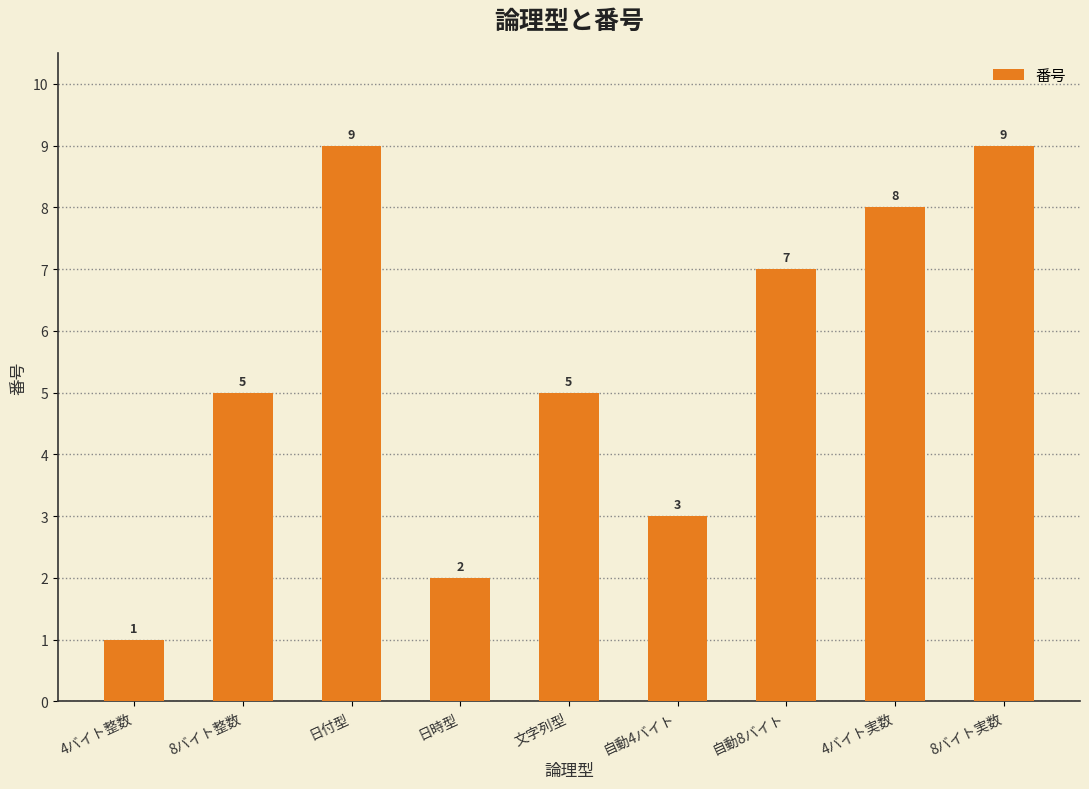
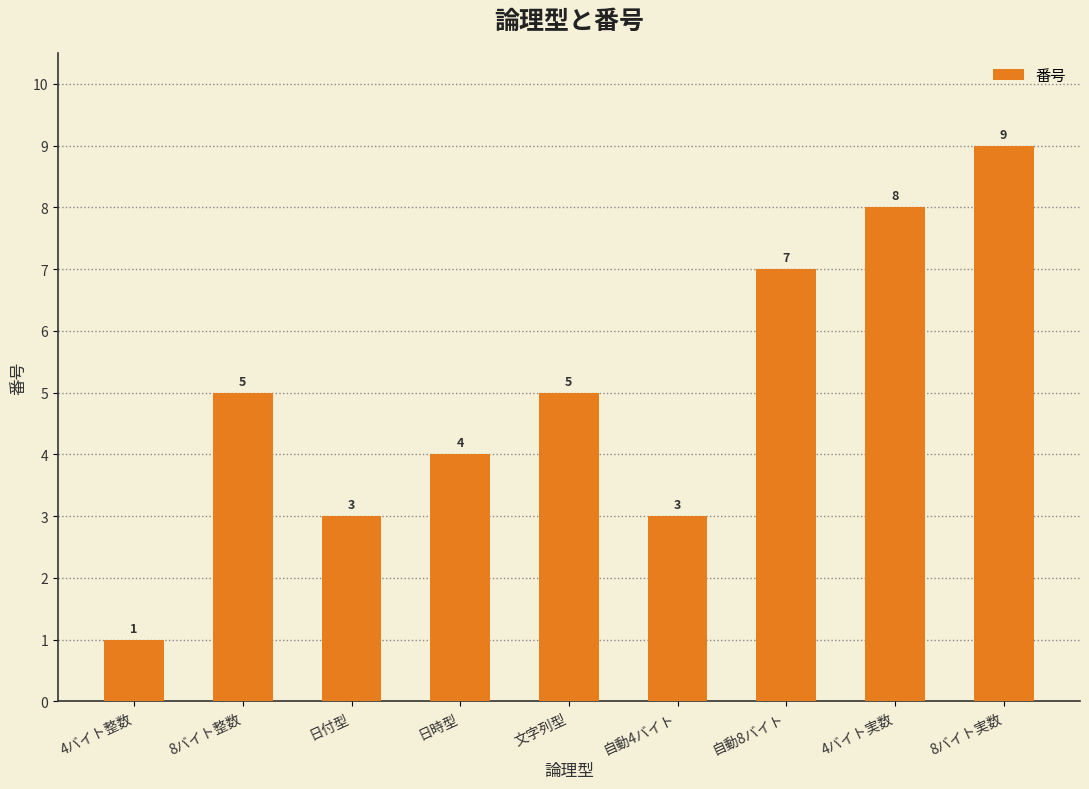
  {
    "4バイト整数": 1,
    "8バイト整数": 5,
-   "日付型": 9,
-   "日時型": 2,
+   "日付型": 3,
+   "日時型": 4,
    "文字列型": 5,
    "自動4バイト": 3,
    "自動8バイト": 7,
    "4バイト実数": 8,
    "8バイト実数": 9
  }
